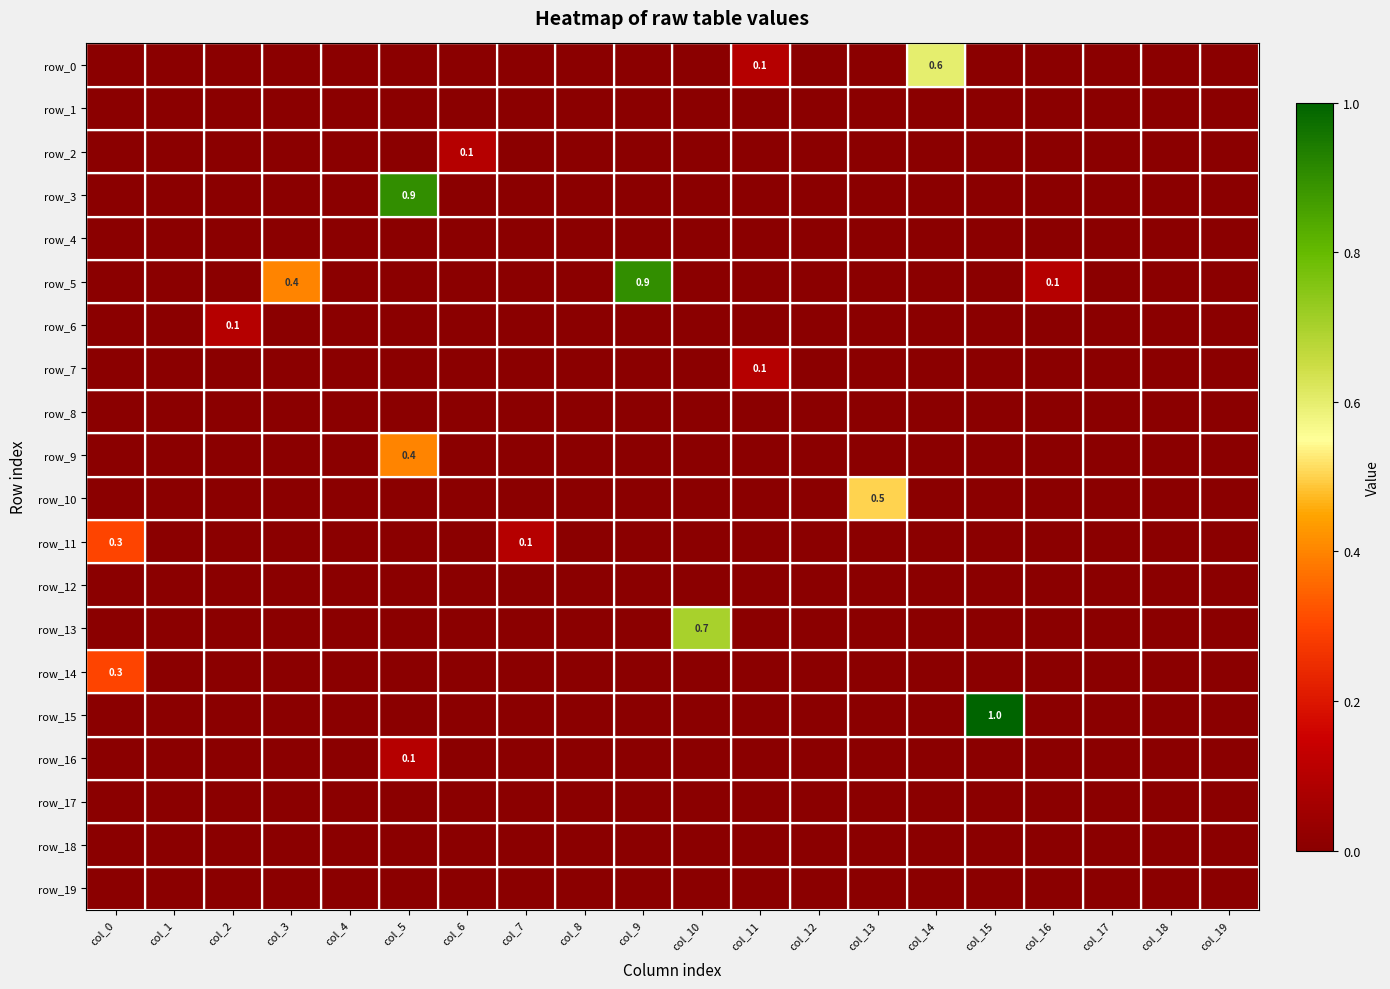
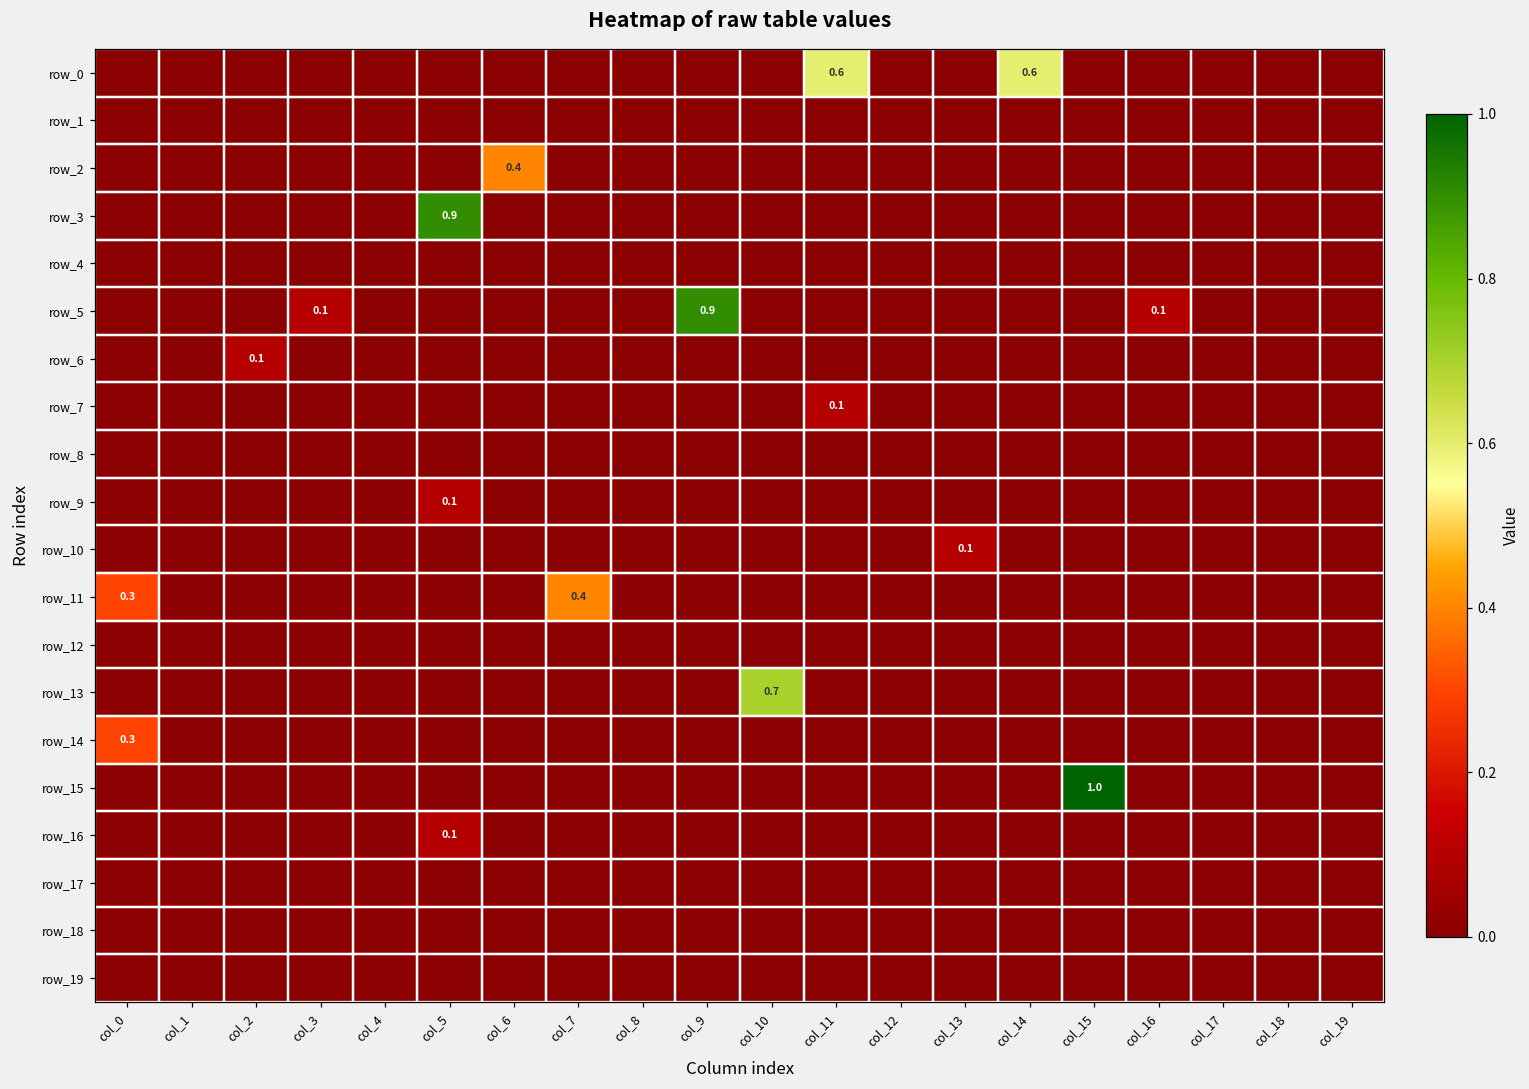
  {
    "row_0": {
-     "col_11": 0.1,
+     "col_11": 0.6,
      "col_14": 0.6
    },
    "row_2": {
-     "col_6": 0.1
+     "col_6": 0.4
    },
    "row_3": {
      "col_5": 0.9
    },
    "row_5": {
-     "col_3": 0.4,
+     "col_3": 0.1,
      "col_9": 0.9,
      "col_16": 0.1
    },
    "row_6": {
      "col_2": 0.1
    },
    "row_7": {
      "col_11": 0.1
    },
    "row_9": {
-     "col_5": 0.4
+     "col_5": 0.1
    },
    "row_10": {
-     "col_13": 0.5
+     "col_13": 0.1
    },
    "row_11": {
      "col_0": 0.3,
-     "col_7": 0.1
+     "col_7": 0.4
    },
    "row_13": {
      "col_10": 0.7
    },
    "row_14": {
      "col_0": 0.3
    },
    "row_15": {
      "col_15": 1.0
    },
    "row_16": {
      "col_5": 0.1
    }
  }
